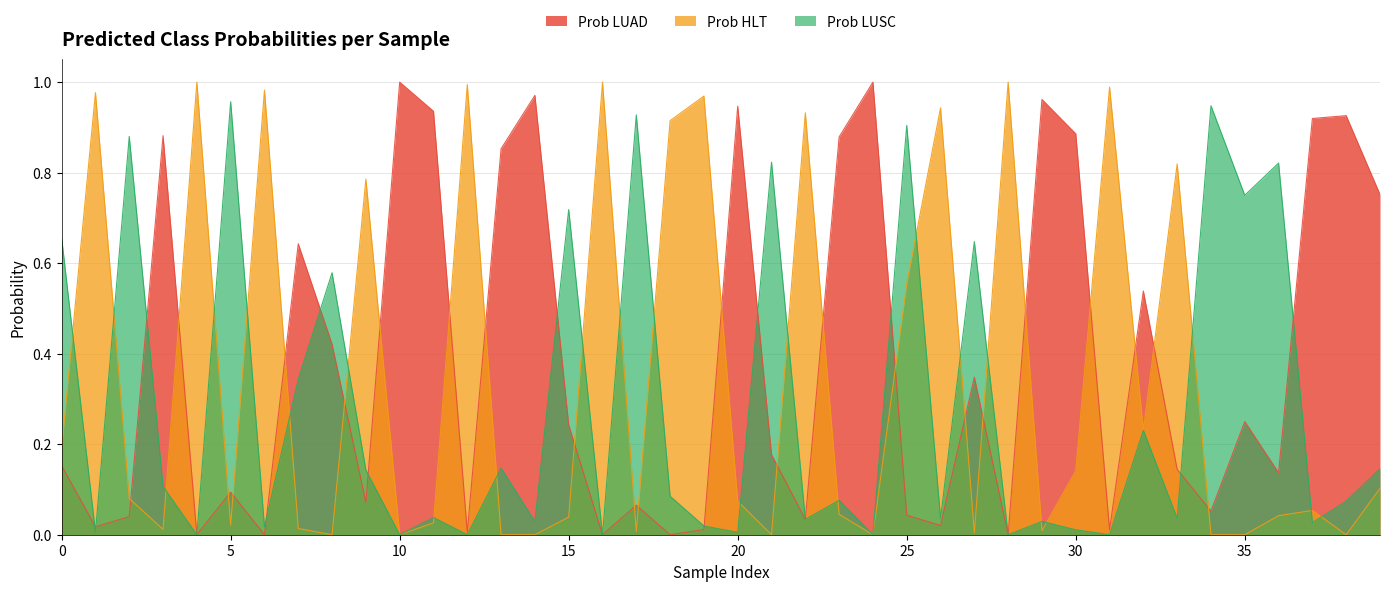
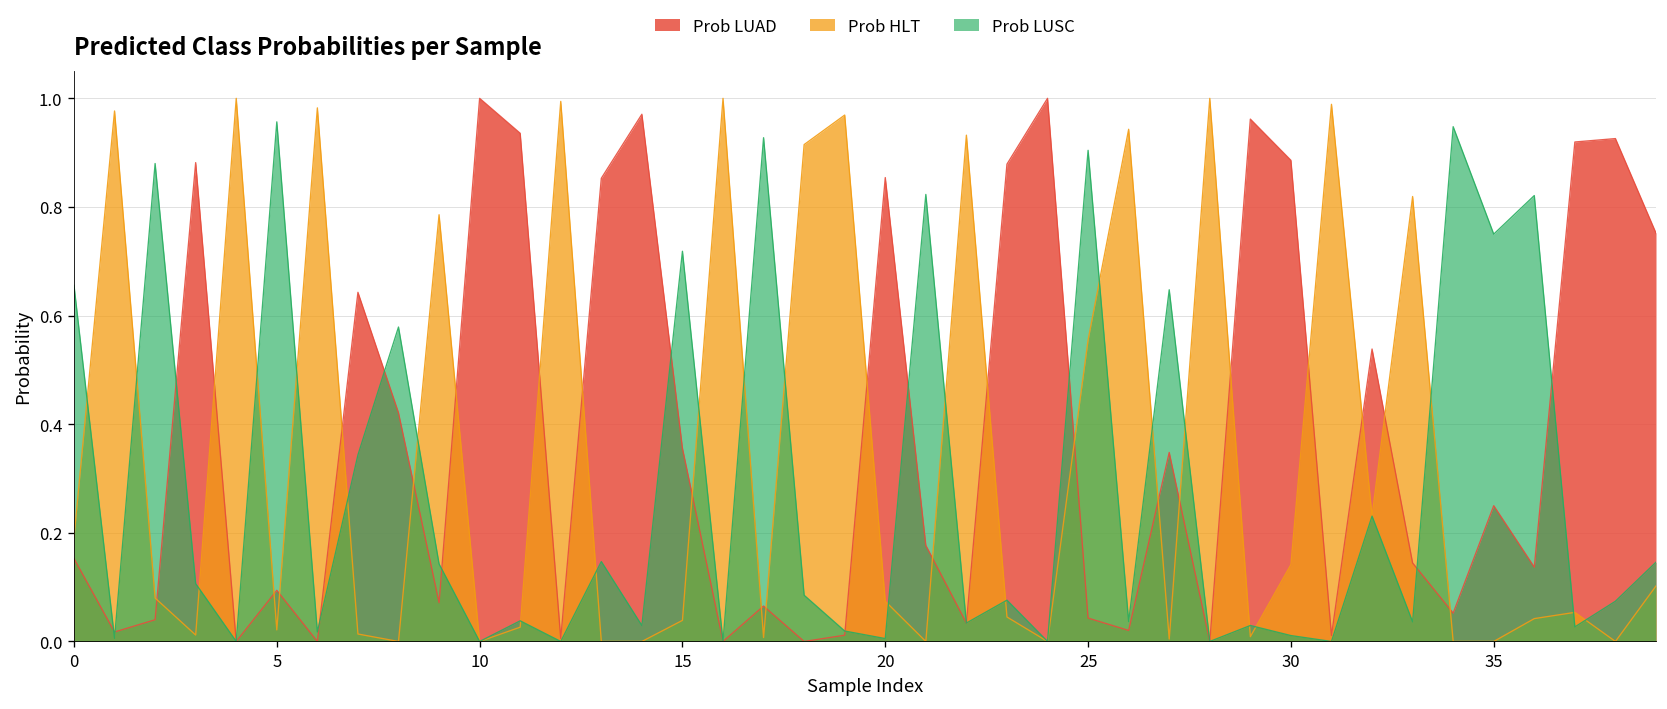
  {
    "Prob LUAD": {
      "0": 0.15,
      "5": 0.09,
      "10": 1.00,
-     "15": 0.24,
-     "20": 0.95,
+     "15": 0.36,
+     "20": 0.85,
      "25": 0.04,
      "30": 0.89,
      "35": 0.25
    },
    "Prob HLT": {
      "0": 0.19,
      "5": 0.02,
      "15": 0.04,
      "20": 0.07,
      "25": 0.56,
      "30": 0.14,
      "35": 0.00
    },
    "Prob LUSC": {
      "0": 0.66,
      "5": 0.96,
      "15": 0.72,
      "20": 0.01,
      "25": 0.90,
      "30": 0.01,
      "35": 0.75
    }
  }
